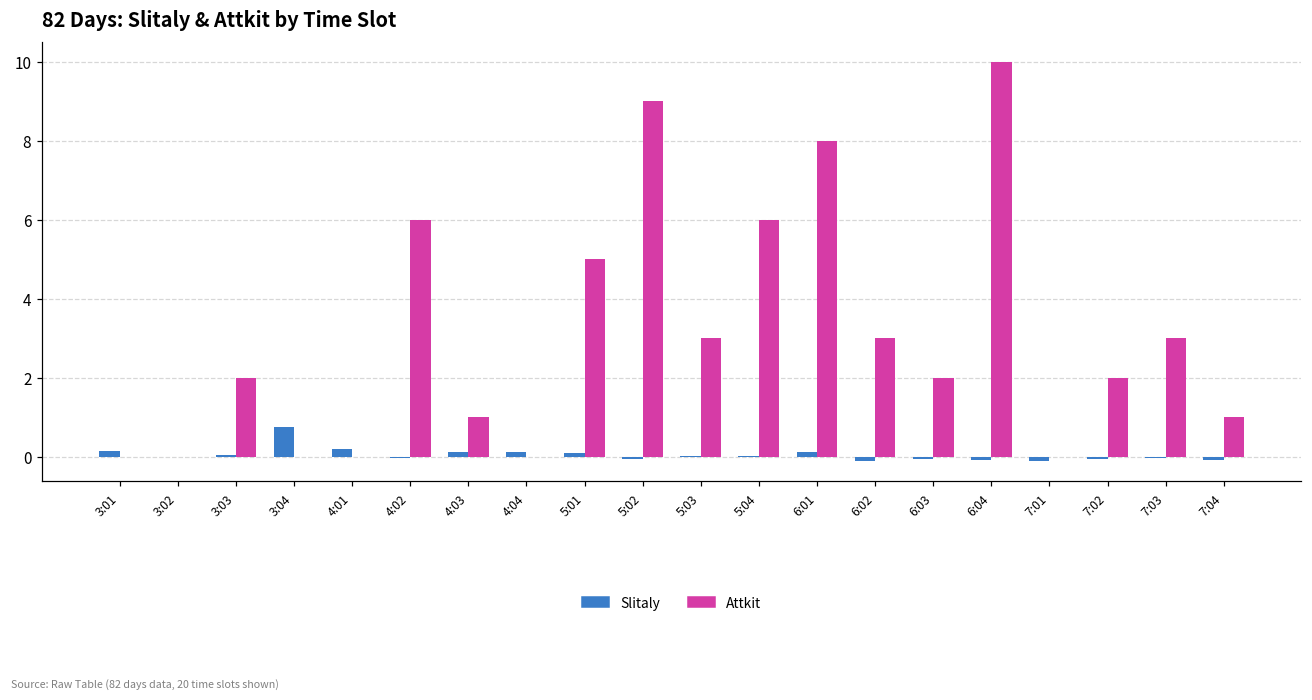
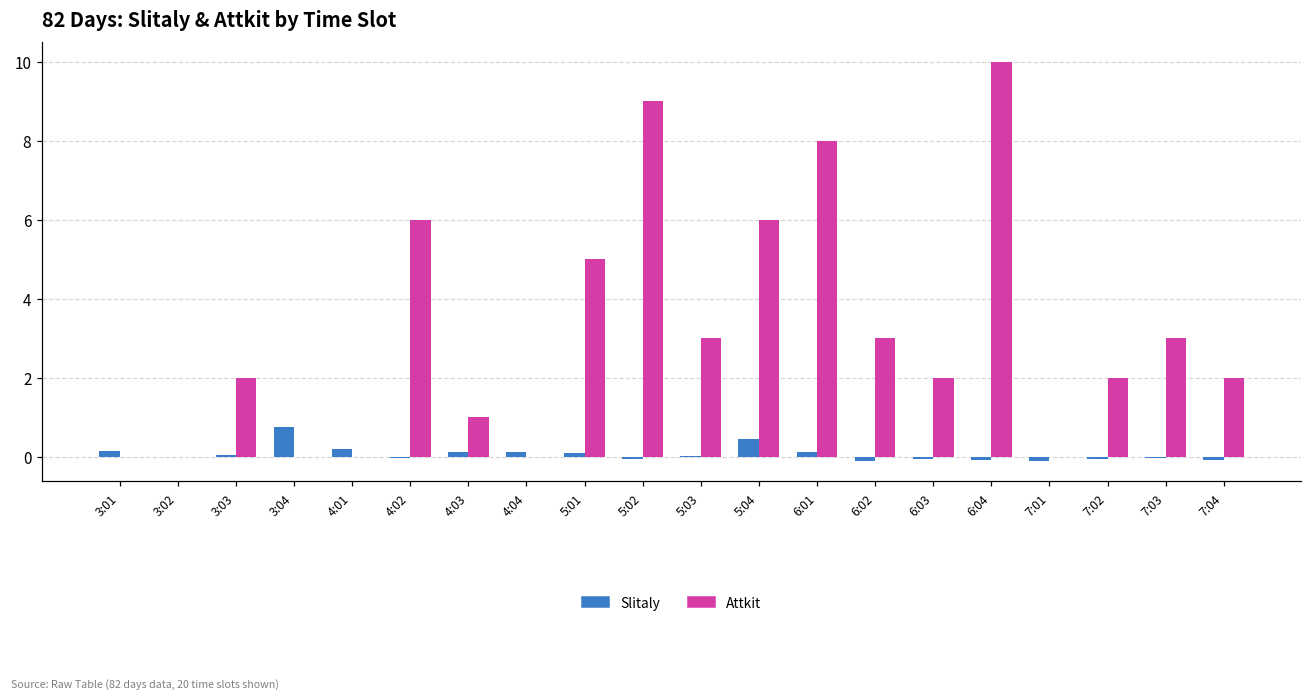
  {
    "Slitaly": {
      "3:01": 0.1,
      "3:04": 0.7,
      "4:01": 0.2,
      "4:03": 0.1,
      "4:04": 0.1,
      "5:01": 0.1,
-     "5:04": 0.0,
+     "5:04": 0.4,
      "6:01": 0.1,
      "6:02": -0.1,
      "6:03": -0.1,
      "6:04": -0.1,
      "7:01": -0.1,
      "7:04": -0.1
    },
    "Attkit": {
      "3:01": 0,
      "3:02": 0,
      "3:03": 2,
      "3:04": 0,
      "4:01": 0,
      "4:02": 6,
      "4:03": 1,
      "4:04": 0,
      "5:01": 5,
      "5:02": 9,
      "5:03": 3,
      "5:04": 6,
      "6:01": 8,
      "6:02": 3,
      "6:03": 2,
      "6:04": 10,
      "7:01": 0,
      "7:02": 2,
      "7:03": 3,
-     "7:04": 1
+     "7:04": 2
    }
  }
